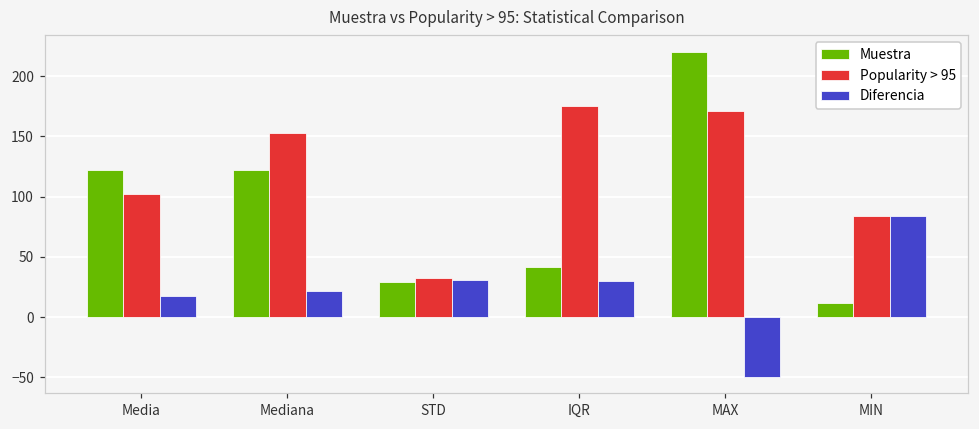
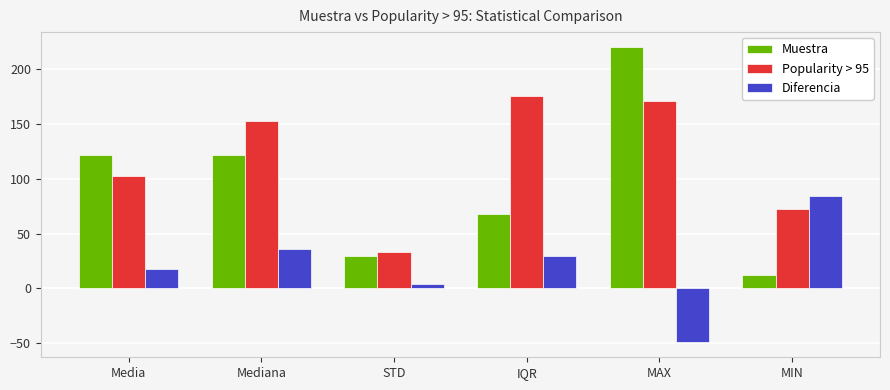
  {
    "Muestra": {
      "Media": 122,
      "Mediana": 122,
      "STD": 29,
-     "IQR": 42,
+     "IQR": 68,
      "MAX": 220,
      "MIN": 12
    },
    "Popularity > 95": {
      "Media": 102,
      "Mediana": 153,
      "STD": 33,
      "IQR": 175,
      "MAX": 171,
-     "MIN": 84
+     "MIN": 73
    },
    "Diferencia": {
      "Media": 17,
-     "Mediana": 22,
-     "STD": 31,
+     "Mediana": 36,
+     "STD": 4,
      "IQR": 30,
      "MAX": -49,
      "MIN": 84
    }
  }
